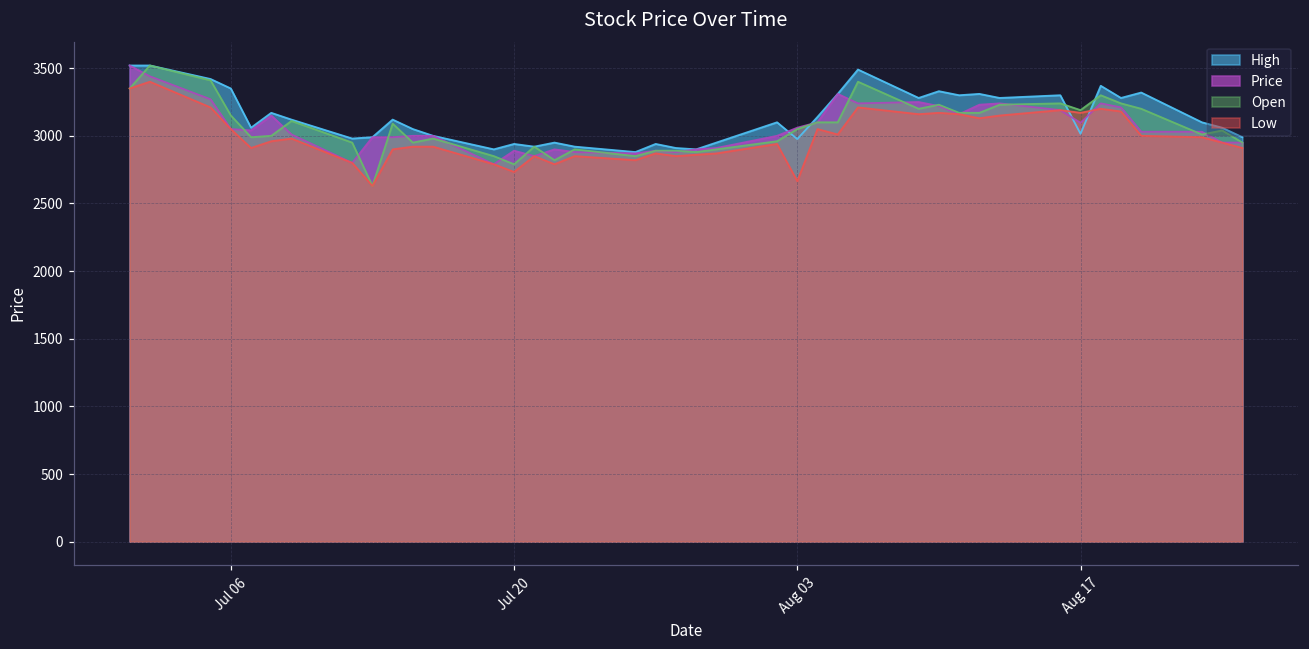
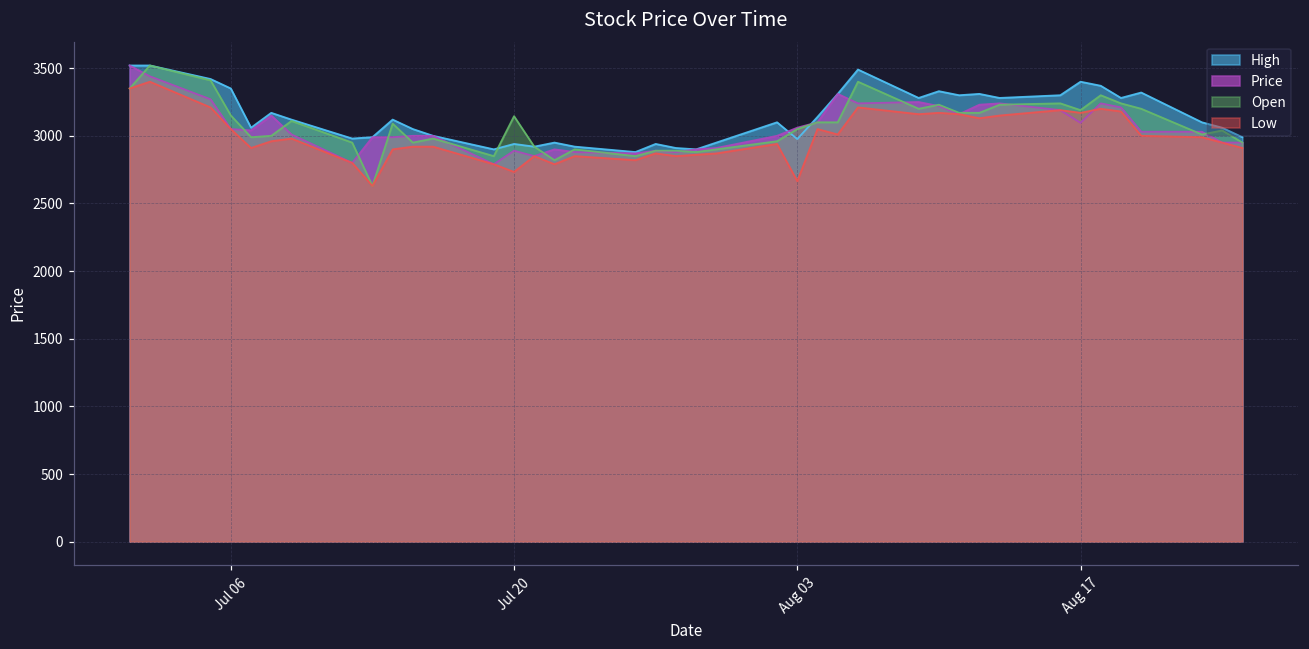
  {
    "High": {
      "Jul 06": 3350,
      "Jul 20": 2940,
      "Aug 03": 2980,
-     "Aug 17": 3020
+     "Aug 17": 3400
    },
    "Price": {
      "Jul 20": 2890,
      "Aug 17": 3100
    },
    "Open": {
      "Jul 06": 3150,
-     "Jul 20": 2790
+     "Jul 20": 3150
    },
    "Low": {
      "Jul 20": 2730,
      "Aug 03": 2670
    }
  }
